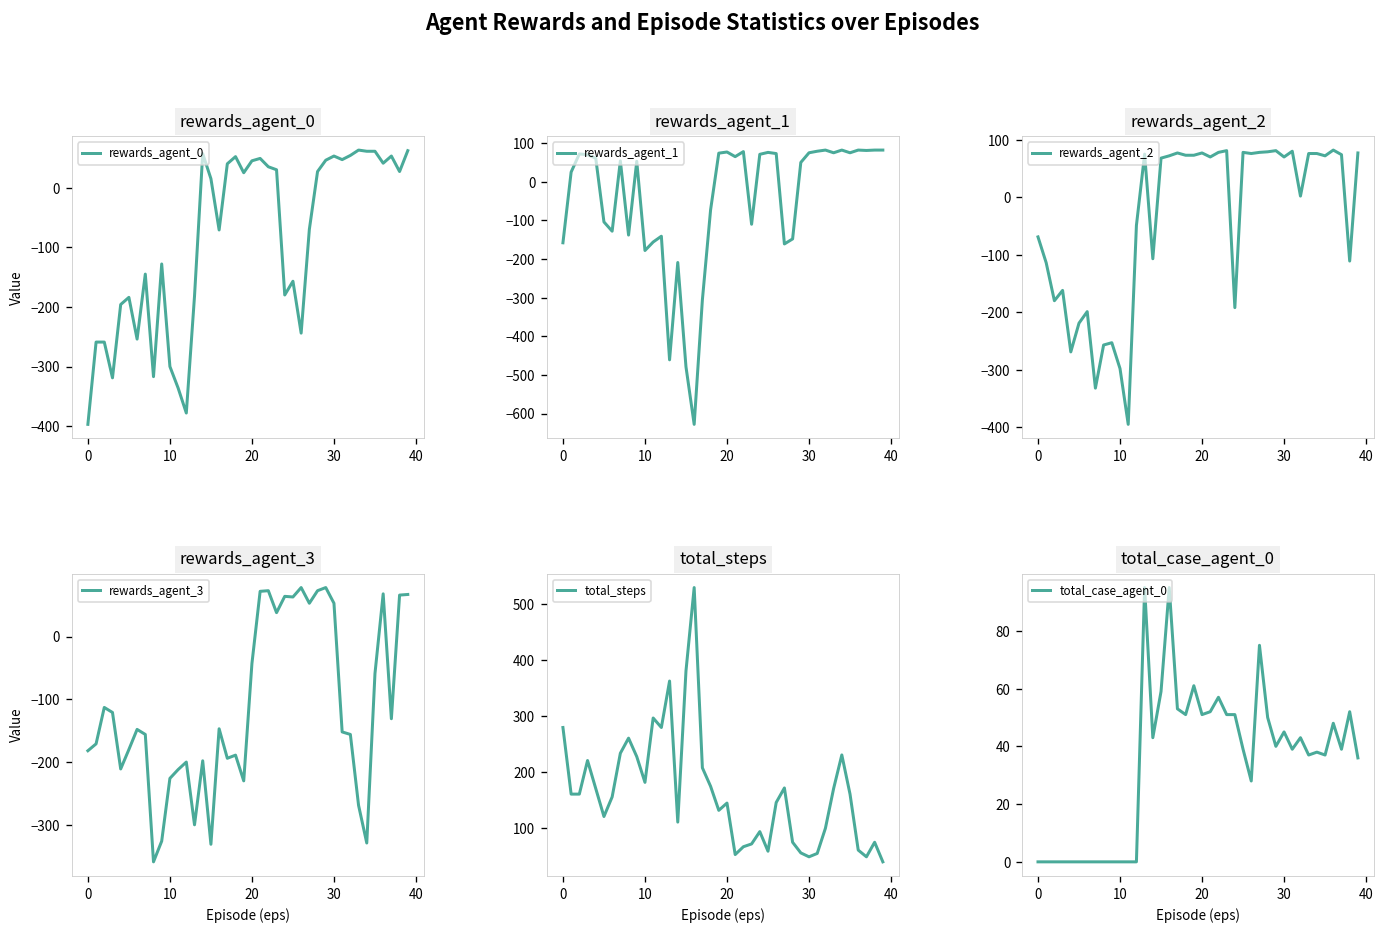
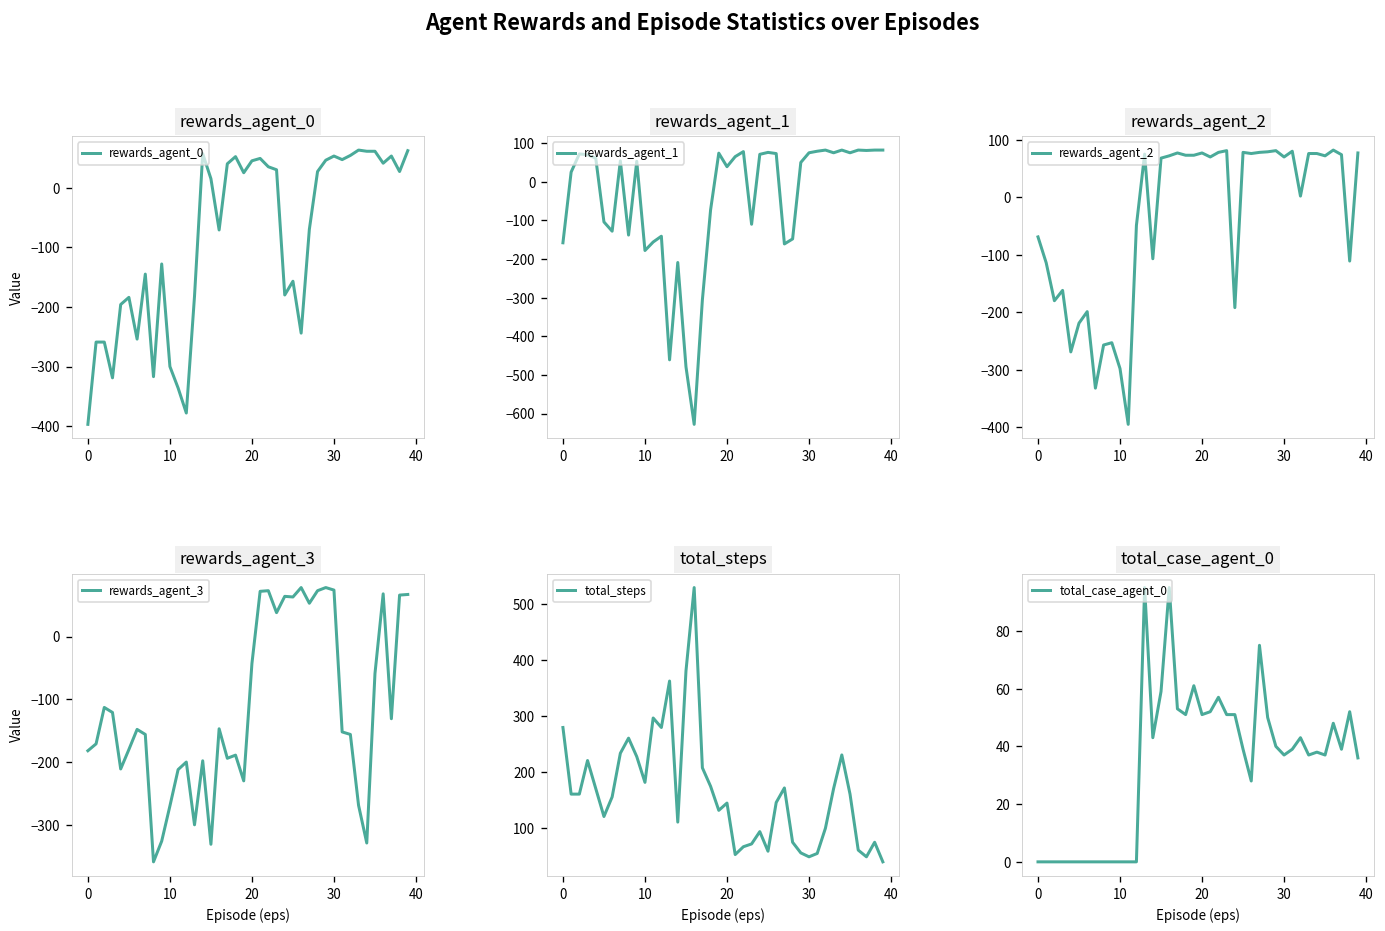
  {
    "rewards_agent_0": {
      "0": -400,
      "10": -300,
      "20": 50,
      "30": 50
    },
    "rewards_agent_1": {
      "0": -160,
      "10": -180,
-     "20": 80,
+     "20": 40,
      "30": 80
    },
    "rewards_agent_2": {
      "0": -70,
      "10": -300,
      "20": 80,
      "30": 70
    },
    "rewards_agent_3": {
      "0": -180,
-     "10": -230,
+     "10": -270,
      "20": -40,
-     "30": 50
+     "30": 70
    },
    "total_steps": {
      "0": 280,
      "10": 180,
      "20": 140,
      "30": 50
    },
    "total_case_agent_0": {
      "0": 0,
      "10": 0,
      "20": 51,
-     "30": 45
+     "30": 37
    }
  }
